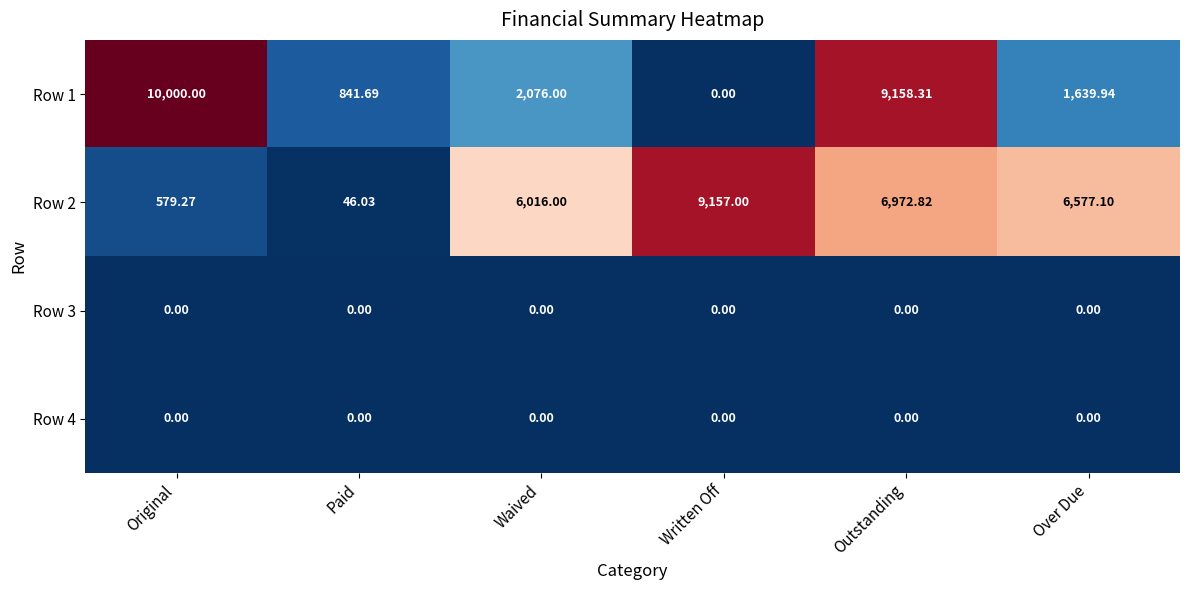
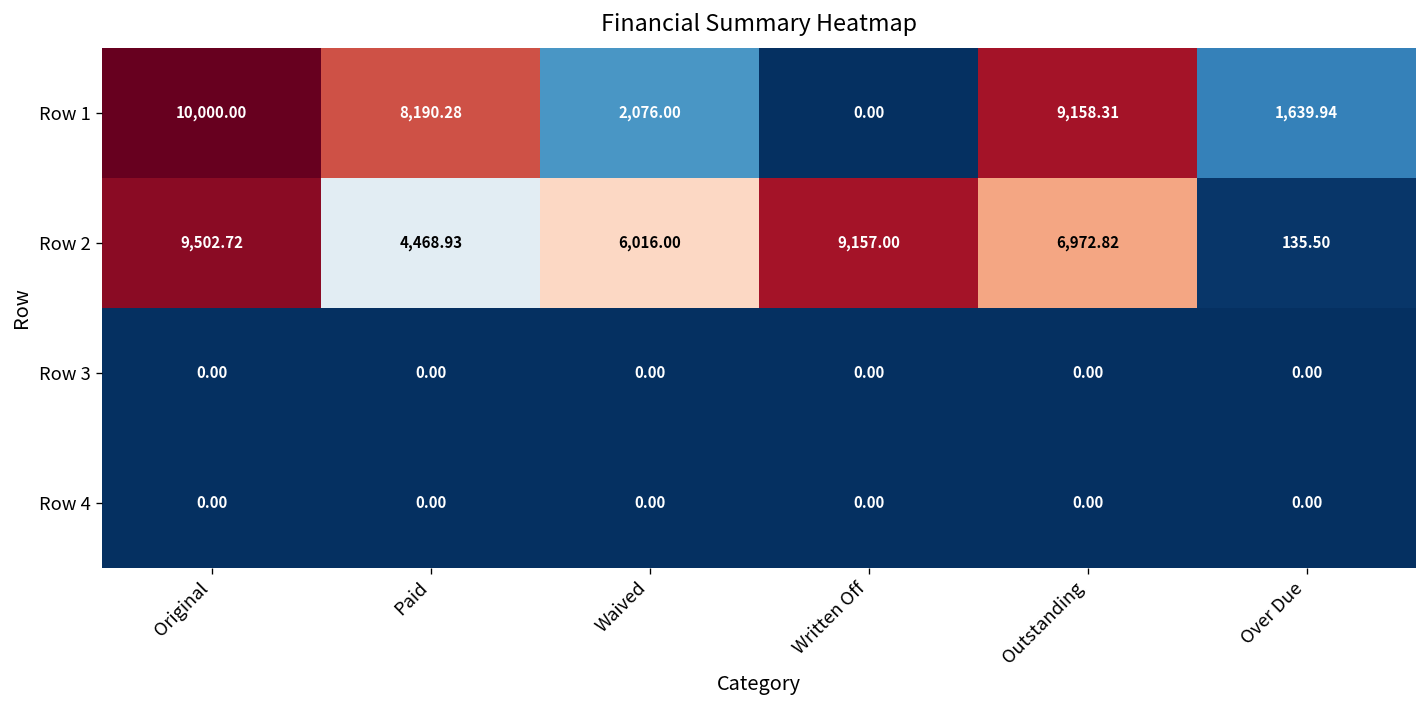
  {
    "Row 1": {
      "Original": "10,000.00",
-     "Paid": "841.69",
+     "Paid": "8,190.28",
      "Waived": "2,076.00",
      "Written Off": "0.00",
      "Outstanding": "9,158.31",
      "Over Due": "1,639.94"
    },
    "Row 2": {
-     "Original": "579.27",
-     "Paid": "46.03",
+     "Original": "9,502.72",
+     "Paid": "4,468.93",
      "Waived": "6,016.00",
      "Written Off": "9,157.00",
      "Outstanding": "6,972.82",
-     "Over Due": "6,577.10"
+     "Over Due": "135.50"
    },
    "Row 3": {
      "Original": "0.00",
      "Paid": "0.00",
      "Waived": "0.00",
      "Written Off": "0.00",
      "Outstanding": "0.00",
      "Over Due": "0.00"
    },
    "Row 4": {
      "Original": "0.00",
      "Paid": "0.00",
      "Waived": "0.00",
      "Written Off": "0.00",
      "Outstanding": "0.00",
      "Over Due": "0.00"
    }
  }
